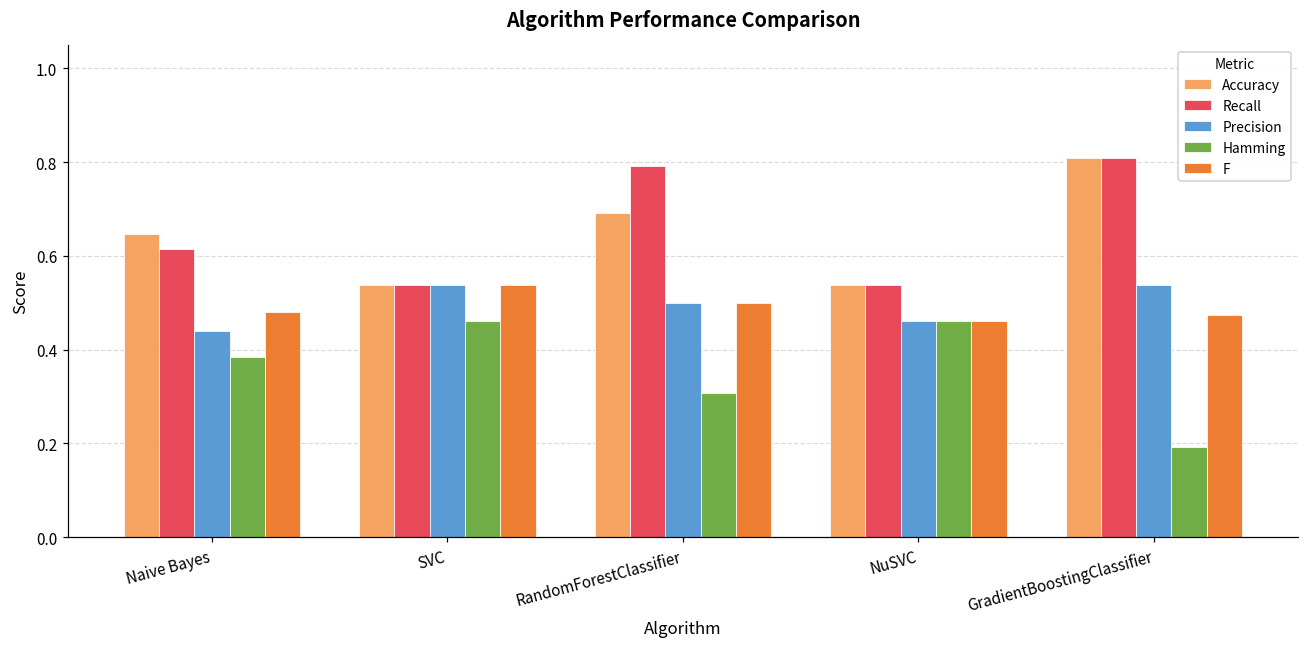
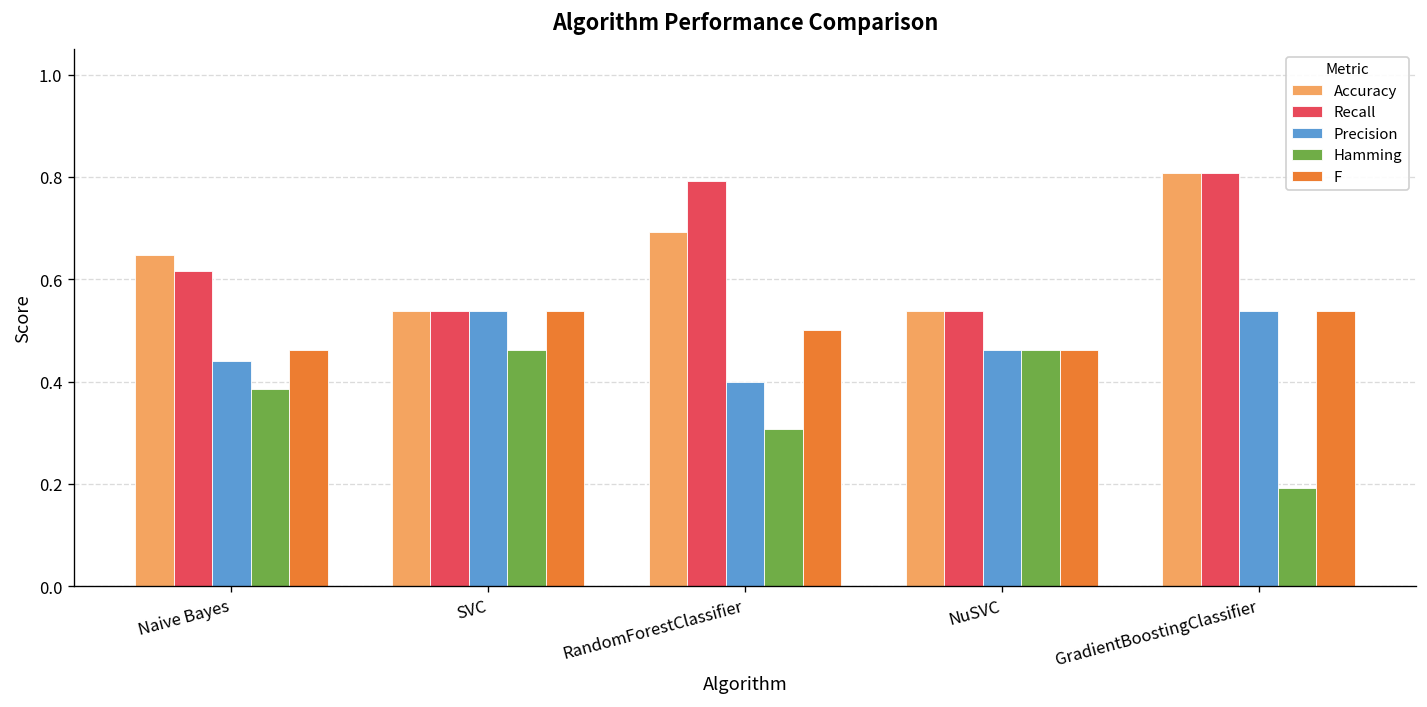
  {
    "Accuracy": {
      "Naive Bayes": 0.65,
      "SVC": 0.54,
      "RandomForestClassifier": 0.69,
      "NuSVC": 0.54,
      "GradientBoostingClassifier": 0.81
    },
    "Recall": {
      "Naive Bayes": 0.62,
      "SVC": 0.54,
      "RandomForestClassifier": 0.79,
      "NuSVC": 0.54,
      "GradientBoostingClassifier": 0.81
    },
    "Precision": {
      "Naive Bayes": 0.44,
      "SVC": 0.54,
-     "RandomForestClassifier": 0.5,
+     "RandomForestClassifier": 0.4,
      "NuSVC": 0.46,
      "GradientBoostingClassifier": 0.54
    },
    "Hamming": {
      "Naive Bayes": 0.38,
      "SVC": 0.46,
      "RandomForestClassifier": 0.31,
      "NuSVC": 0.46,
      "GradientBoostingClassifier": 0.19
    },
    "F": {
-     "Naive Bayes": 0.48,
+     "Naive Bayes": 0.46,
      "SVC": 0.54,
      "RandomForestClassifier": 0.50,
      "NuSVC": 0.46,
-     "GradientBoostingClassifier": 0.47
+     "GradientBoostingClassifier": 0.54
    }
  }
